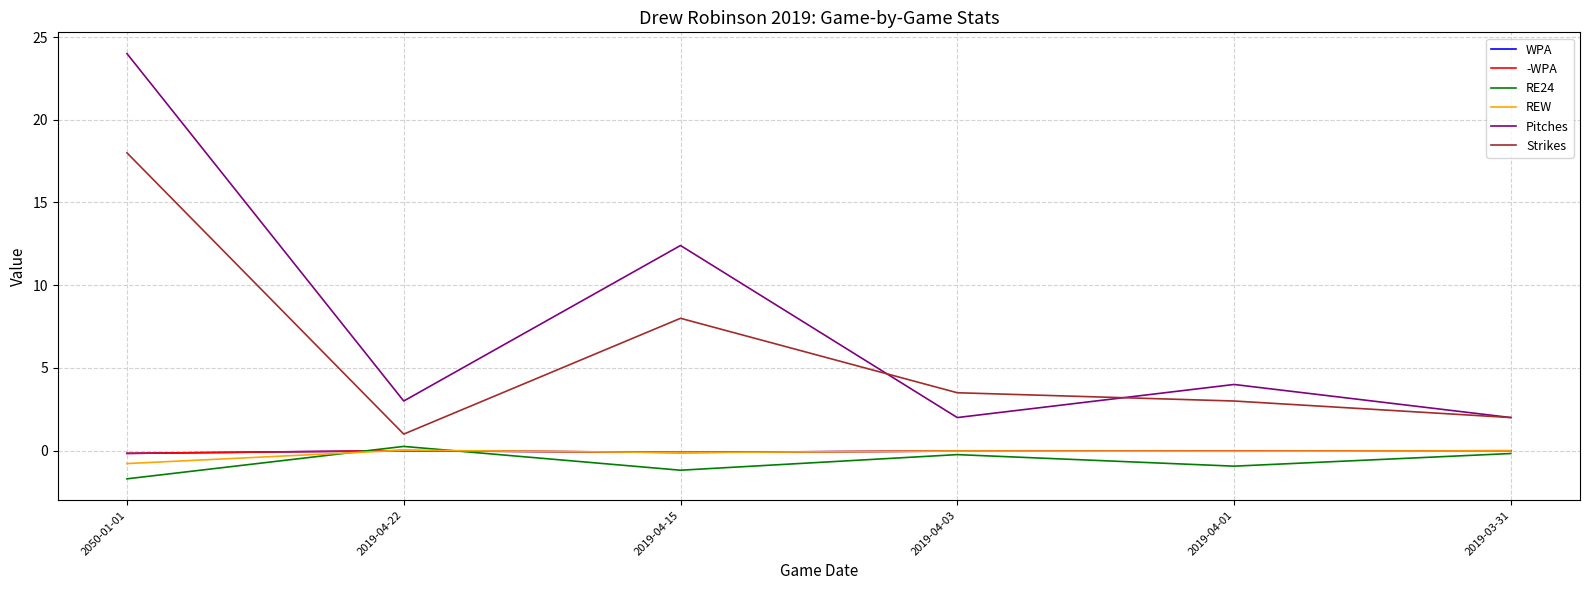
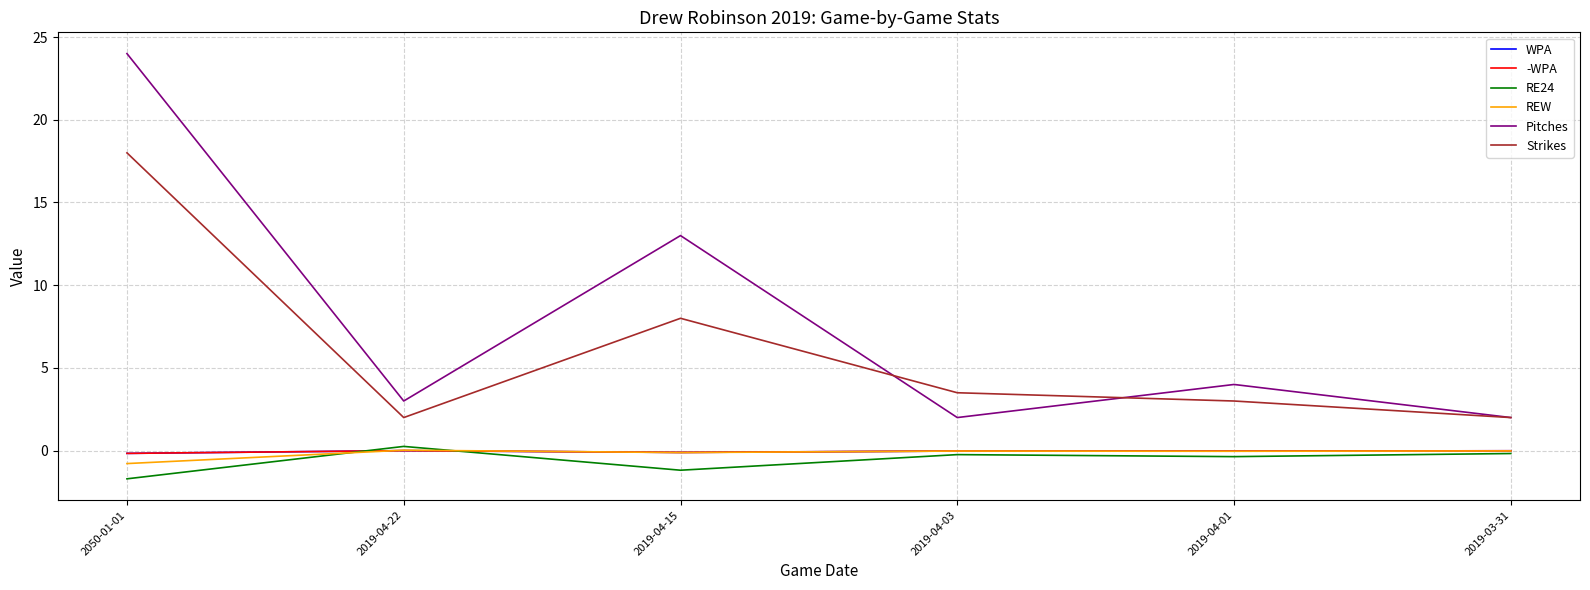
  {
    "-WPA": {
      "2050-01-01": -0.2
    },
    "RE24": {
      "2050-01-01": -1.7,
      "2019-04-22": 0.3,
      "2019-04-15": -1.2,
      "2019-04-03": -0.2,
-     "2019-04-01": -0.9,
+     "2019-04-01": -0.4,
      "2019-03-31": -0.2
    },
    "REW": {
      "2050-01-01": -0.8
    },
    "Pitches": {
      "2050-01-01": 24.0,
      "2019-04-22": 3.0,
-     "2019-04-15": 12.4,
+     "2019-04-15": 13.0,
      "2019-04-03": 2.0,
      "2019-04-01": 4.0
    },
    "Strikes": {
      "2050-01-01": 18,
-     "2019-04-22": 1,
+     "2019-04-22": 2,
      "2019-04-15": 8,
      "2019-04-03": 3.5,
      "2019-04-01": 3
    }
  }
